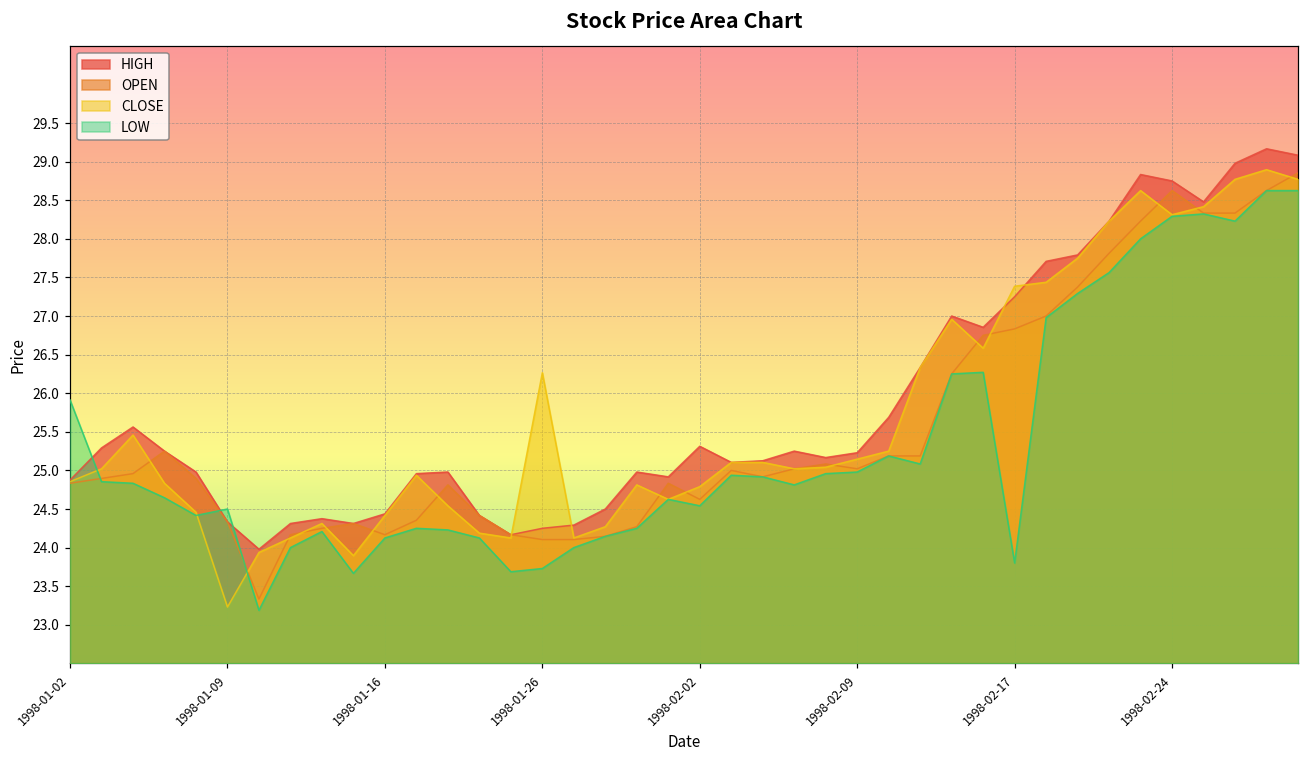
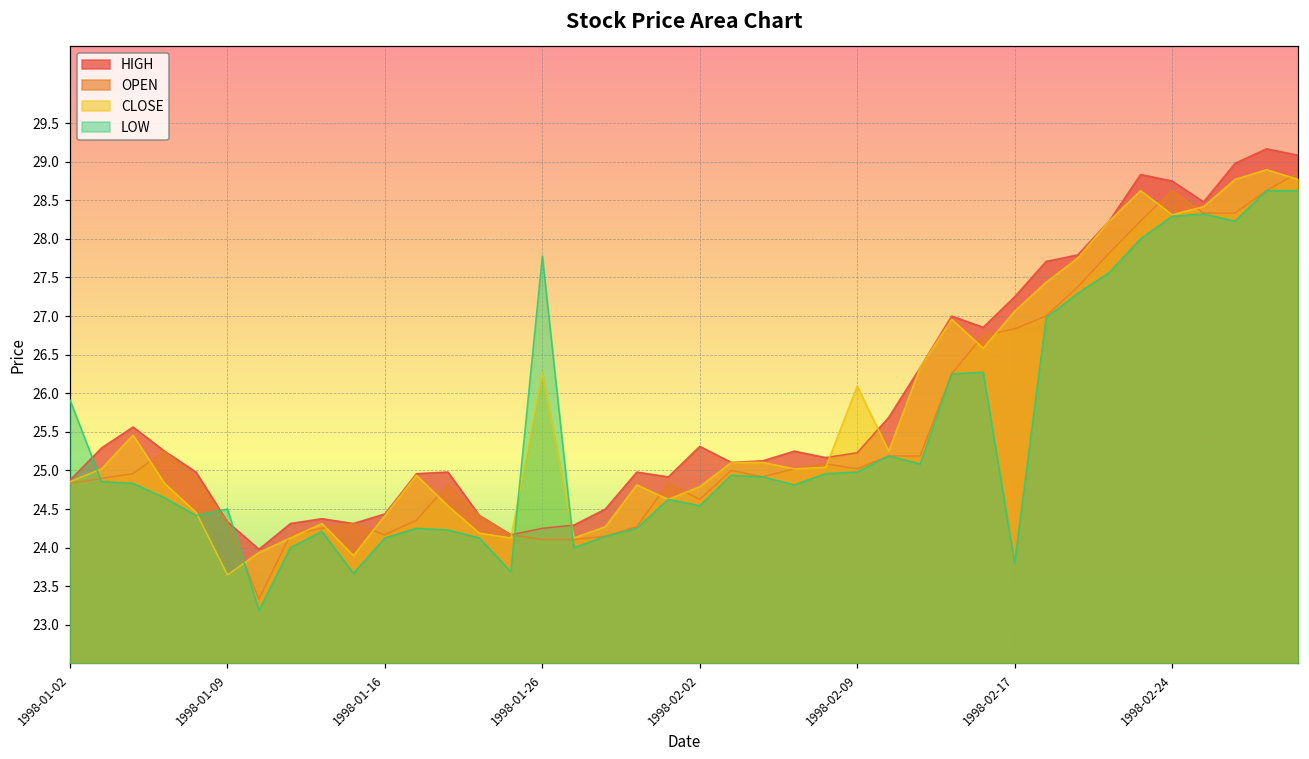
  {
    "CLOSE": {
-     "1998-01-09": 23.2,
+     "1998-01-09": 23.6,
      "1998-01-26": 26.3,
      "1998-02-02": 24.8,
-     "1998-02-09": 25.1,
-     "1998-02-17": 27.4
+     "1998-02-09": 26.1,
+     "1998-02-17": 27.1
    },
    "LOW": {
      "1998-01-02": 25.9,
      "1998-01-09": 24.5,
      "1998-01-16": 24.1,
-     "1998-01-26": 23.7,
+     "1998-01-26": 27.8,
      "1998-02-02": 24.5,
      "1998-02-09": 25.0,
      "1998-02-17": 23.8
    }
  }
